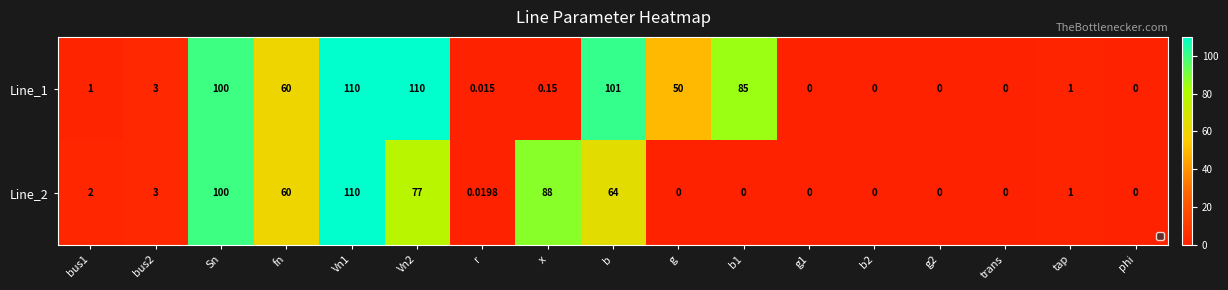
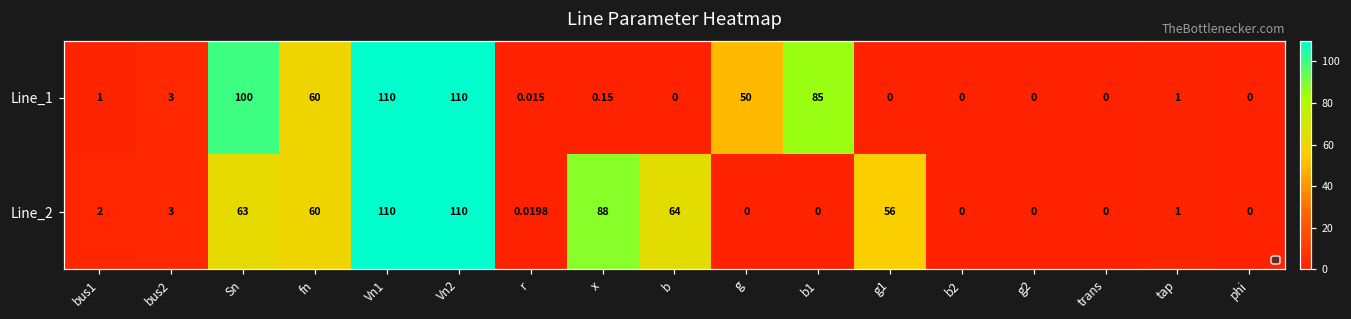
  {
    "Line_1": {
      "bus1": 1,
      "bus2": 3,
      "Sn": 100,
      "fn": 60,
      "Vn1": 110,
      "Vn2": 110,
      "r": 0.015,
      "x": 0.15,
-     "b": 101,
+     "b": 0,
      "g": 50,
      "b1": 85,
      "g1": 0,
      "b2": 0,
      "g2": 0,
      "trans": 0,
      "tap": 1,
      "phi": 0
    },
    "Line_2": {
      "bus1": 2,
      "bus2": 3,
-     "Sn": 100,
+     "Sn": 63,
      "fn": 60,
      "Vn1": 110,
-     "Vn2": 77,
+     "Vn2": 110,
      "r": 0.0198,
      "x": 88,
      "b": 64,
      "g": 0,
      "b1": 0,
-     "g1": 0,
+     "g1": 56,
      "b2": 0,
      "g2": 0,
      "trans": 0,
      "tap": 1,
      "phi": 0
    }
  }
